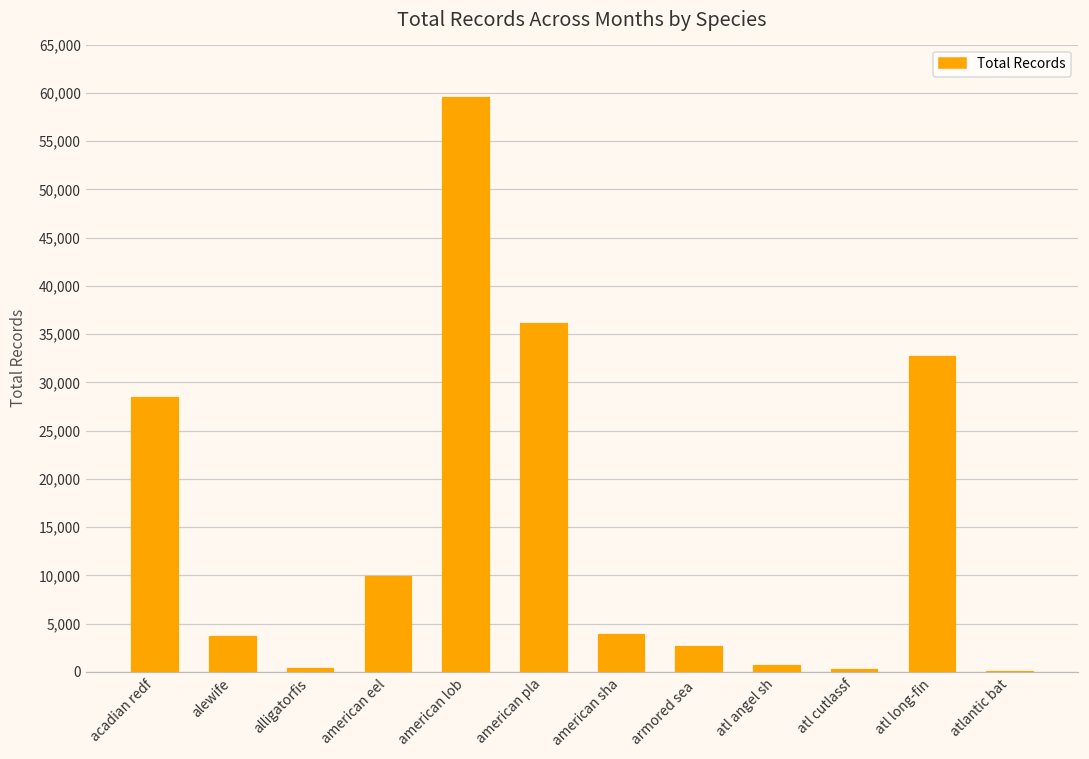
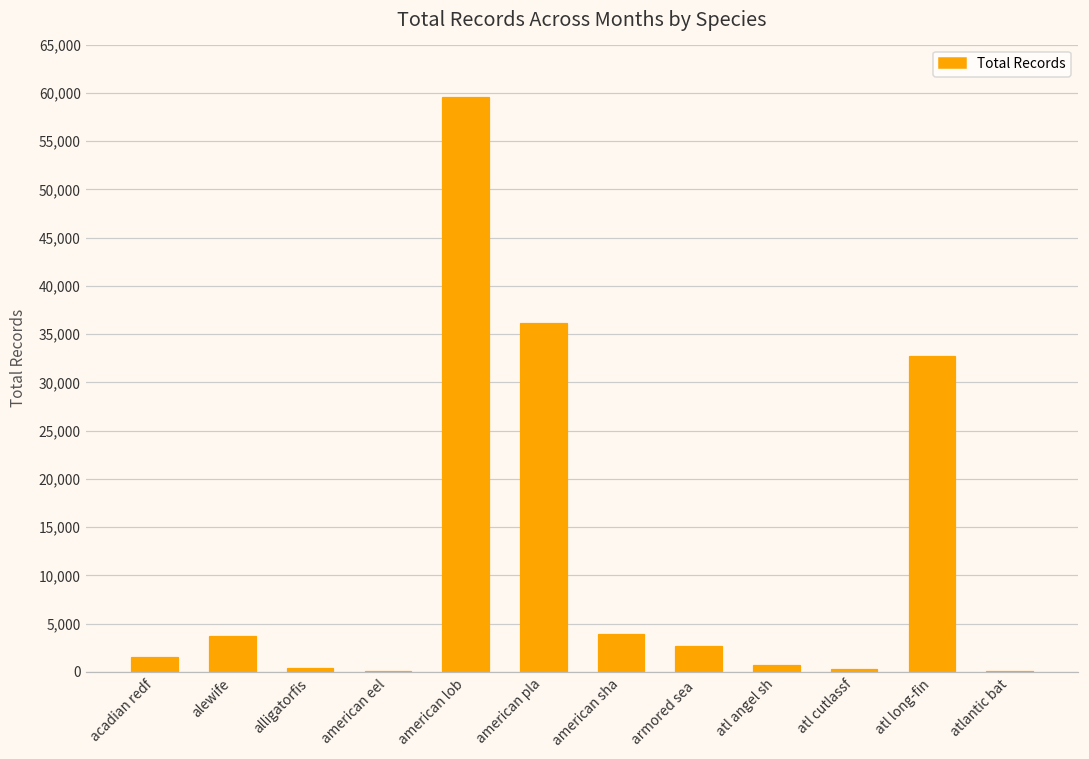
  {
-   "acadian redf": "29,000",
+   "acadian redf": "2,000",
    "alewife": "4,000",
    "alligatorfis": "0",
-   "american eel": "10,000",
+   "american eel": "0",
    "american lob": "60,000",
    "american pla": "36,000",
    "american sha": "4,000",
    "armored sea": "3,000",
    "atl angel sh": "1,000",
    "atl cutlassf": "0",
    "atl long-fin": "33,000"
  }
